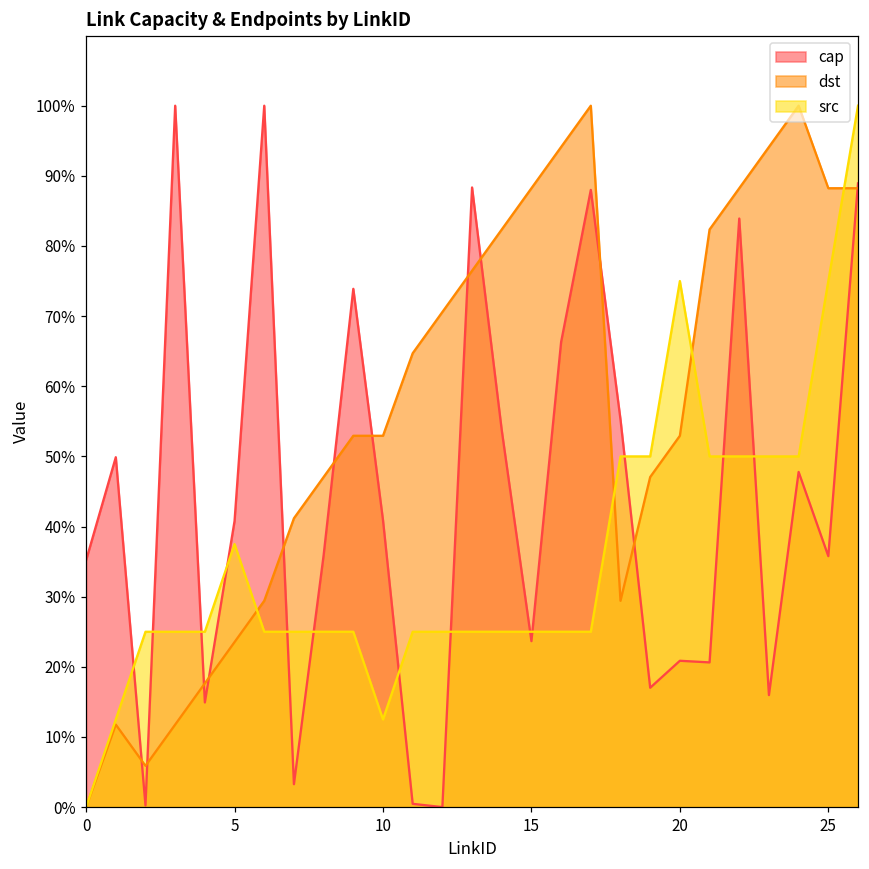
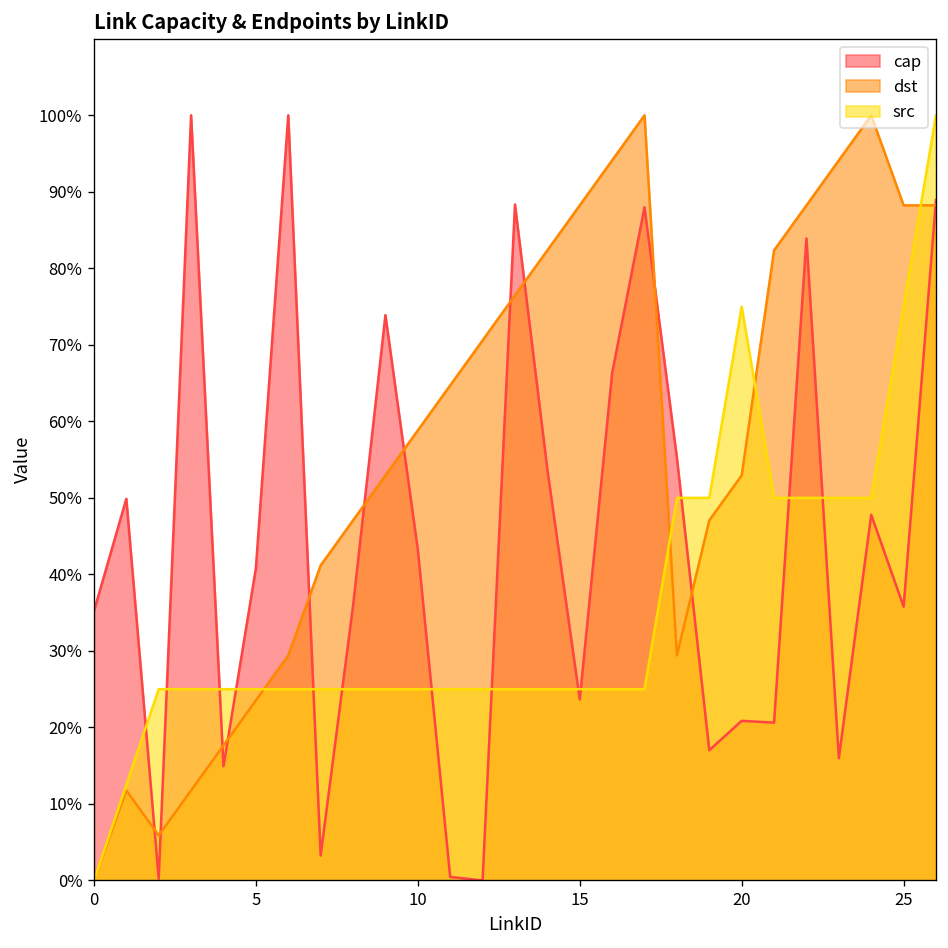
  {
    "cap": {
      "0": "35%",
      "5": "41%",
-     "10": "41%",
+     "10": "43%",
      "15": "24%",
      "20": "21%",
      "25": "36%"
    },
    "dst": {
      "5": "24%",
-     "10": "53%",
+     "10": "59%",
      "15": "88%",
      "20": "53%",
      "25": "88%"
    },
    "src": {
-     "5": "38%",
-     "10": "13%",
+     "5": "25%",
+     "10": "25%",
      "15": "25%",
      "20": "75%",
      "25": "75%"
    }
  }
